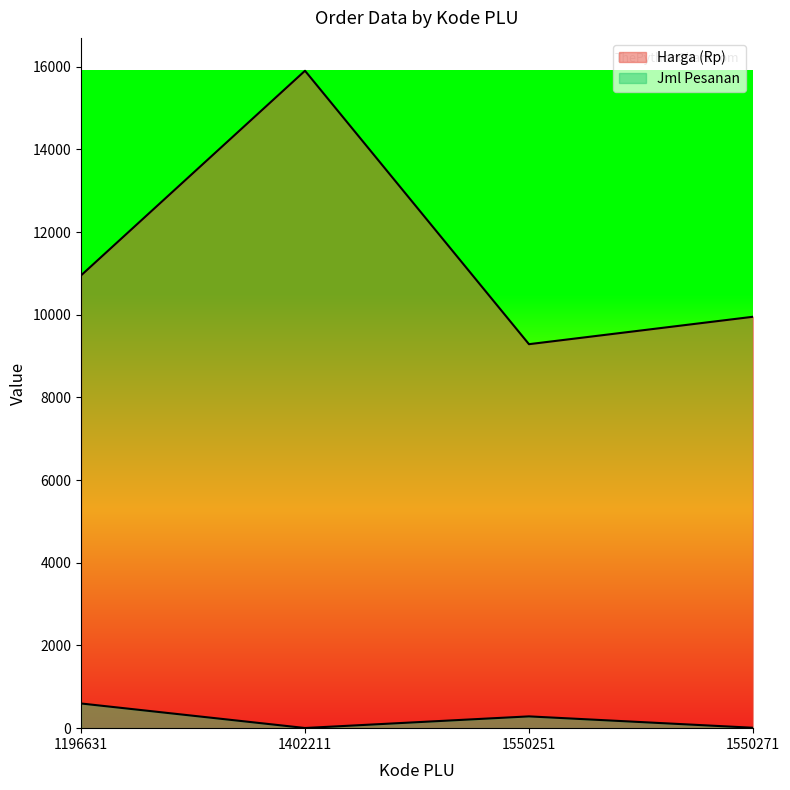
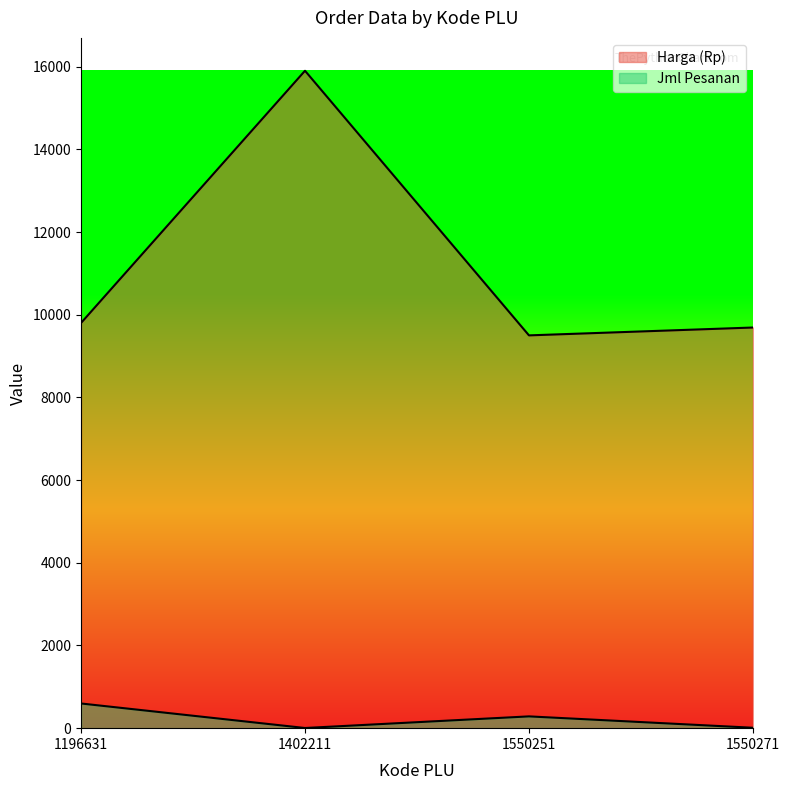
  {
    "Harga (Rp)": {
-     "1196631": 11000,
+     "1196631": 9800,
      "1402211": 15900,
-     "1550251": 9300,
-     "1550271": 10000
+     "1550251": 9500,
+     "1550271": 9700
    },
    "Jml Pesanan": {
      "1196631": 600,
      "1402211": 0,
      "1550251": 300,
      "1550271": 0
    }
  }
